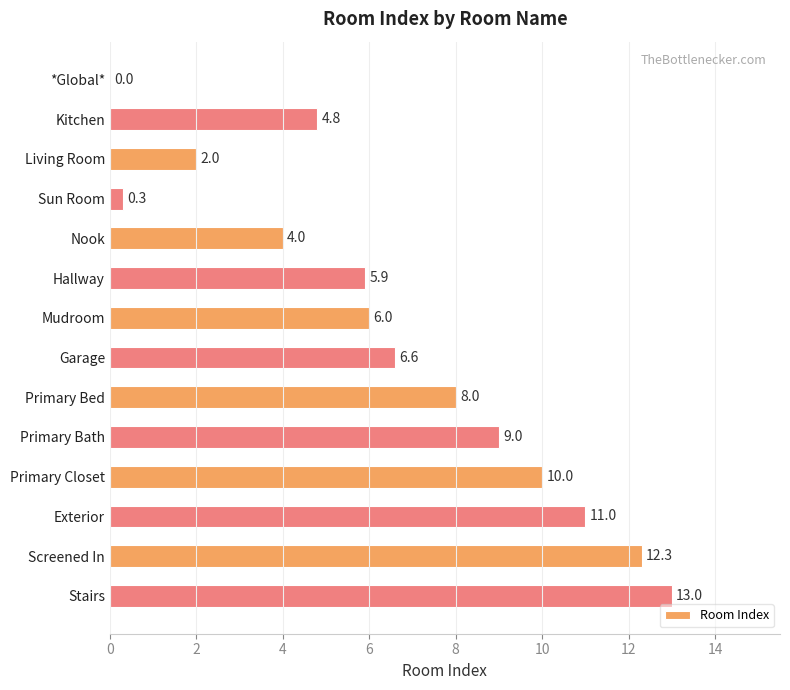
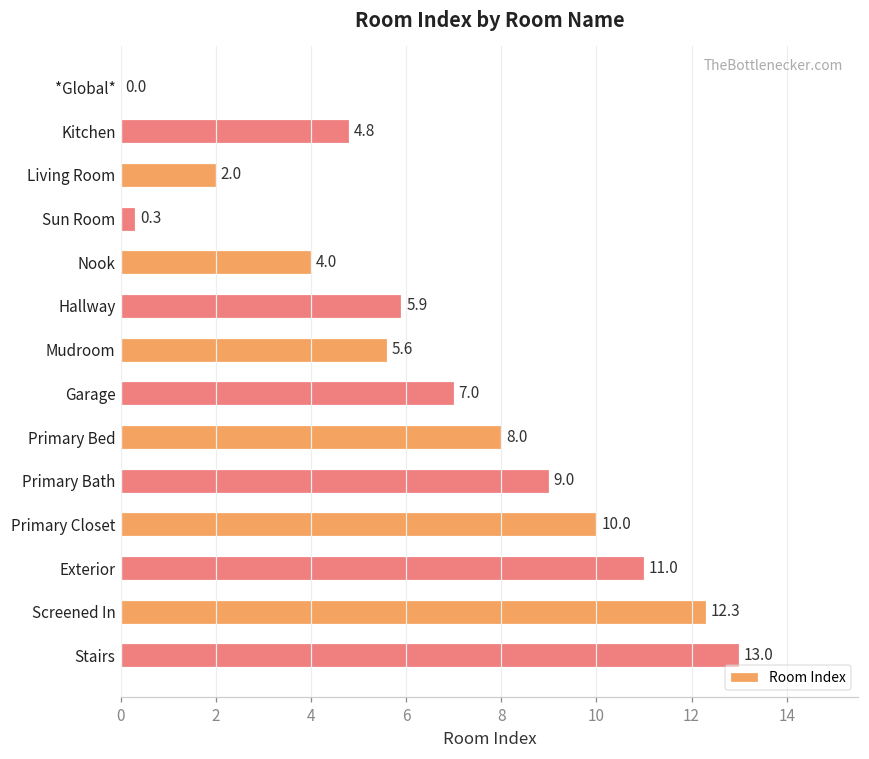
  {
    "*Global*": 0.0,
    "Kitchen": 4.8,
    "Living Room": 2.0,
    "Sun Room": 0.3,
    "Nook": 4.0,
    "Hallway": 5.9,
-   "Mudroom": 6.0,
-   "Garage": 6.6,
+   "Mudroom": 5.6,
+   "Garage": 7.0,
    "Primary Bed": 8.0,
    "Primary Bath": 9.0,
    "Primary Closet": 10.0,
    "Exterior": 11.0,
    "Screened In": 12.3,
    "Stairs": 13.0
  }
